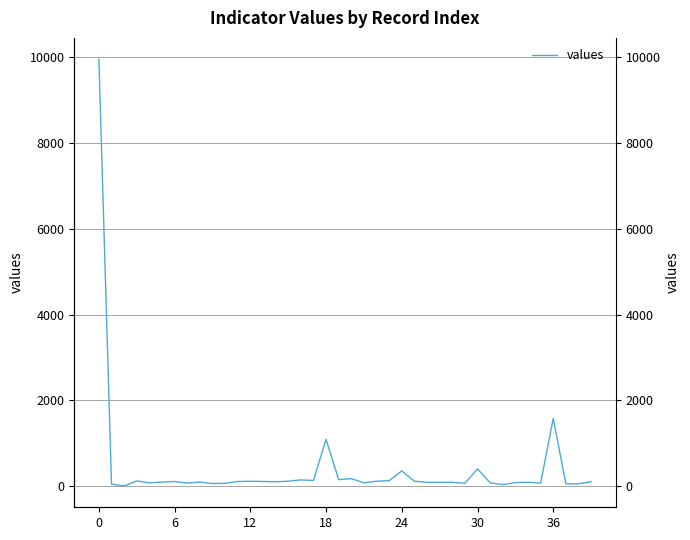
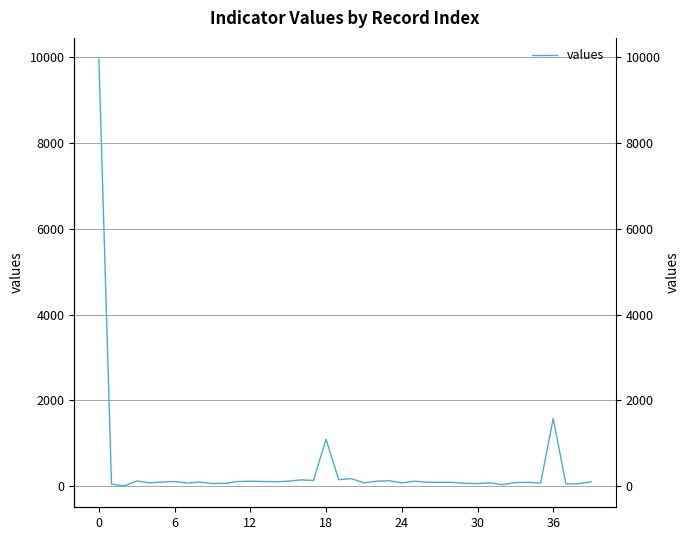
  {
    "0": 10000,
    "6": 100,
    "12": 100,
    "18": 1100,
-   "24": 400,
-   "30": 400,
+   "24": 100,
+   "30": 100,
    "36": 1600
  }
